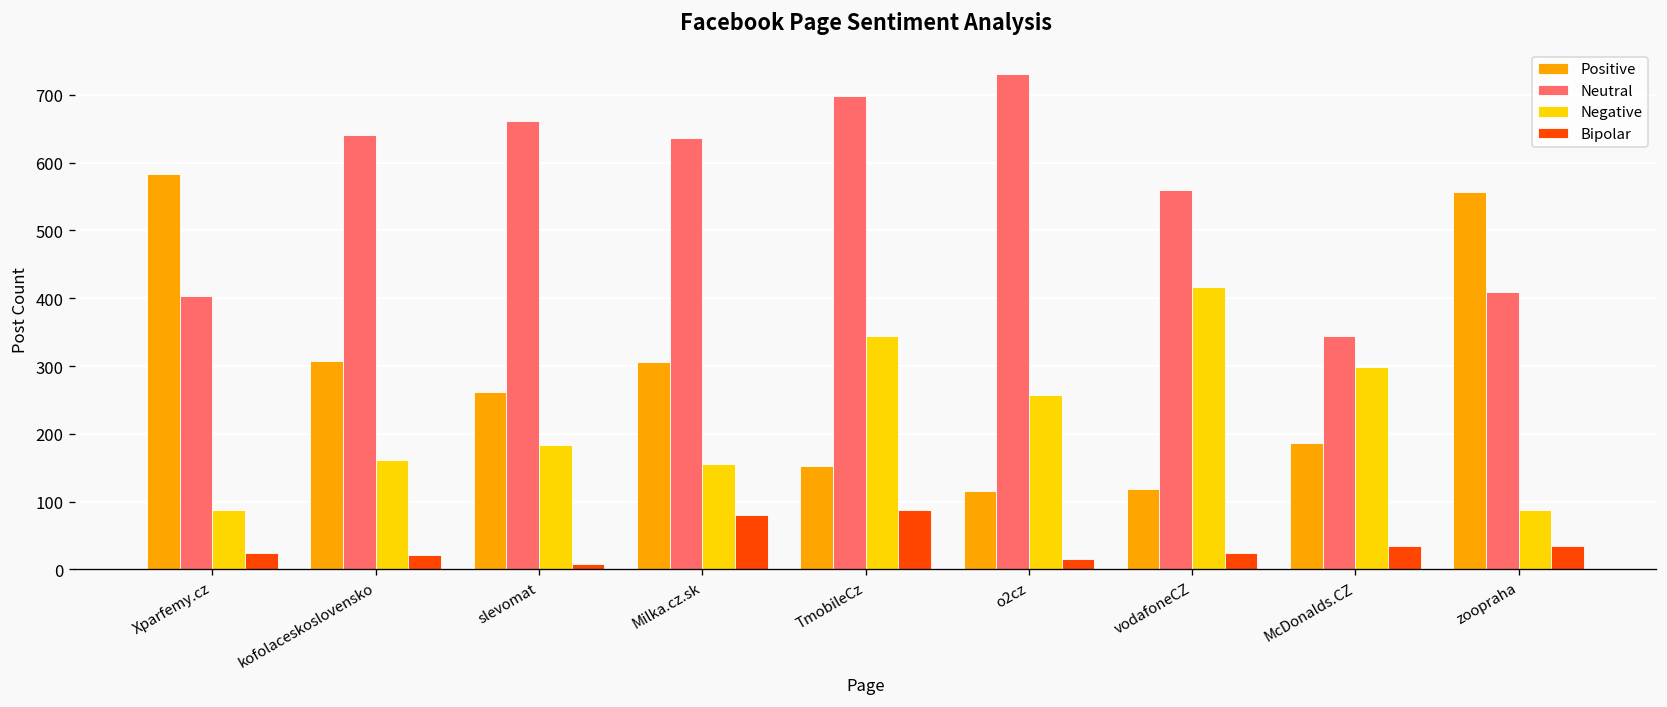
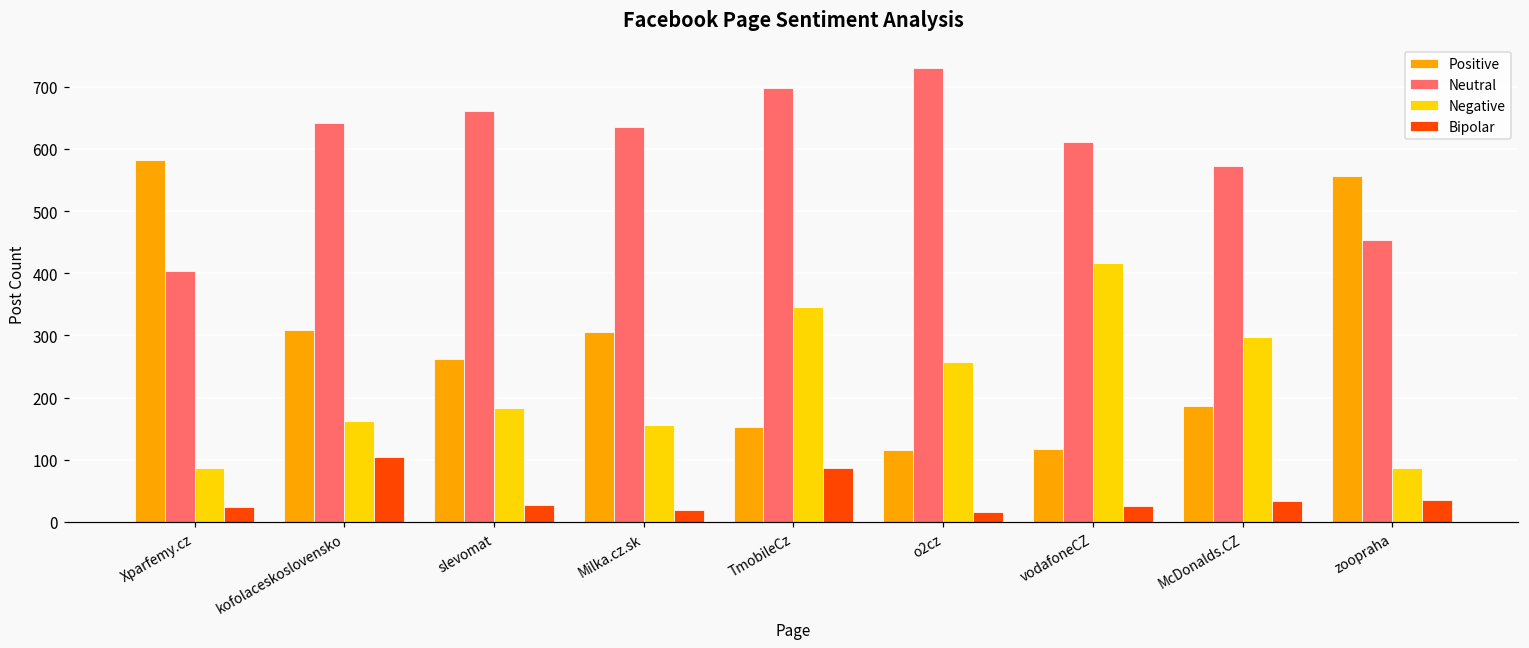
  {
    "Neutral": {
      "Xparfemy.cz": 400,
      "kofolaceskoslovensko": 640,
      "slevomat": 660,
      "Milka.cz.sk": 640,
      "TmobileCz": 700,
      "o2cz": 730,
-     "vodafoneCZ": 560,
-     "McDonalds.CZ": 340,
-     "zoopraha": 410
+     "vodafoneCZ": 610,
+     "McDonalds.CZ": 570,
+     "zoopraha": 450
    },
    "Bipolar": {
      "Xparfemy.cz": 20,
-     "kofolaceskoslovensko": 20,
-     "slevomat": 10,
-     "Milka.cz.sk": 80,
+     "kofolaceskoslovensko": 110,
+     "slevomat": 30,
+     "Milka.cz.sk": 20,
      "TmobileCz": 90,
      "o2cz": 20,
      "vodafoneCZ": 30,
      "McDonalds.CZ": 30,
      "zoopraha": 40
    }
  }
